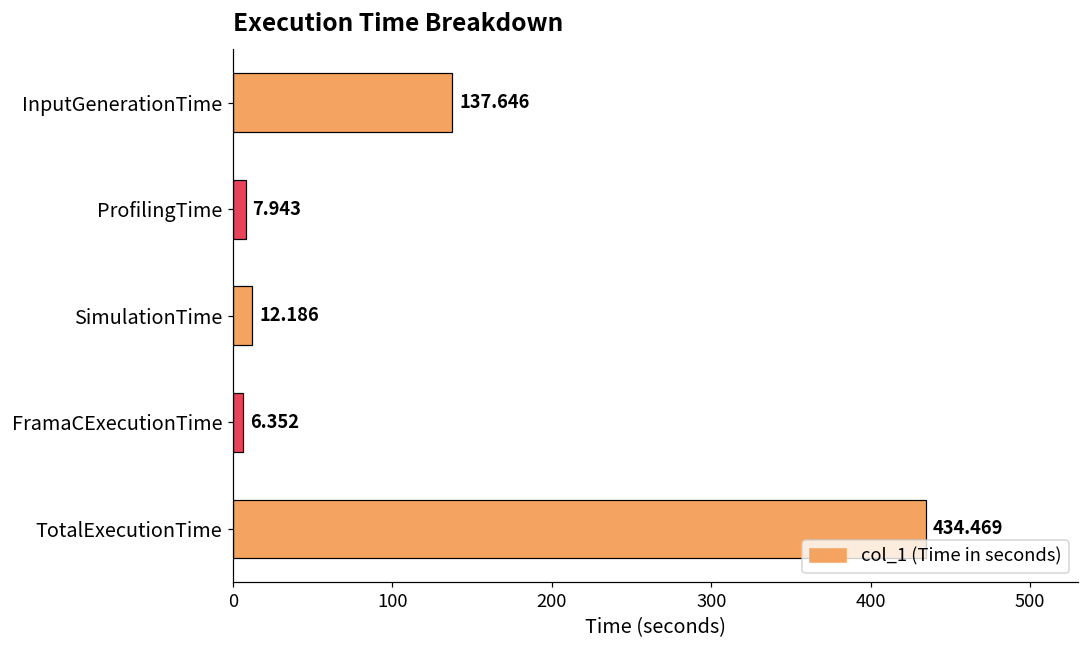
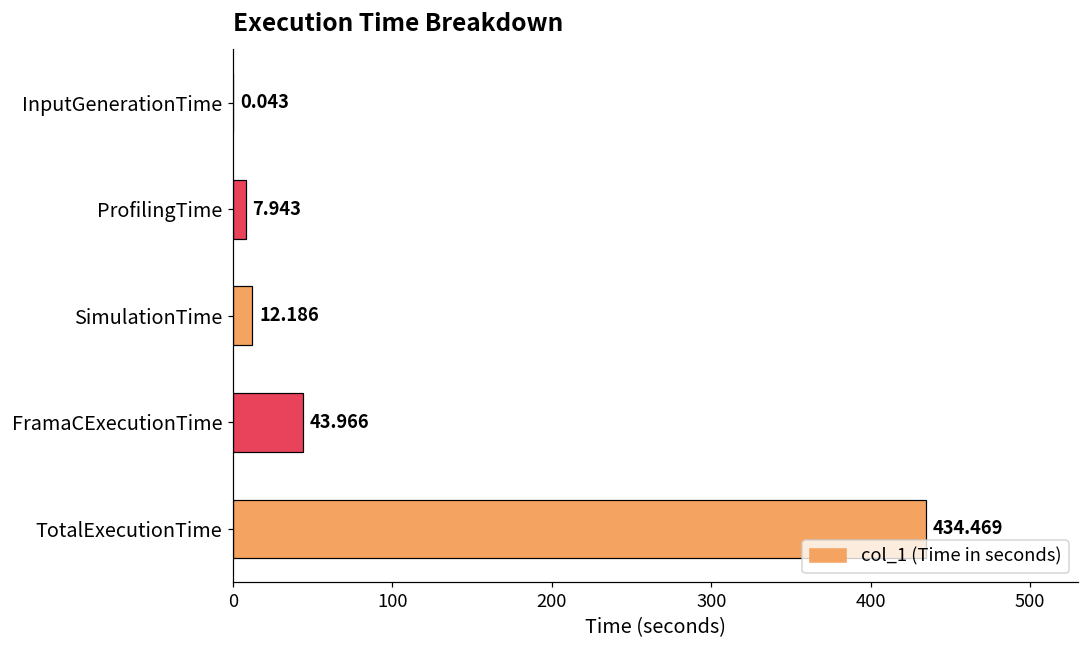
  {
-   "InputGenerationTime": 137.646,
+   "InputGenerationTime": 0.043,
    "ProfilingTime": 7.943,
    "SimulationTime": 12.186,
-   "FramaCExecutionTime": 6.352,
+   "FramaCExecutionTime": 43.966,
    "TotalExecutionTime": 434.469
  }
